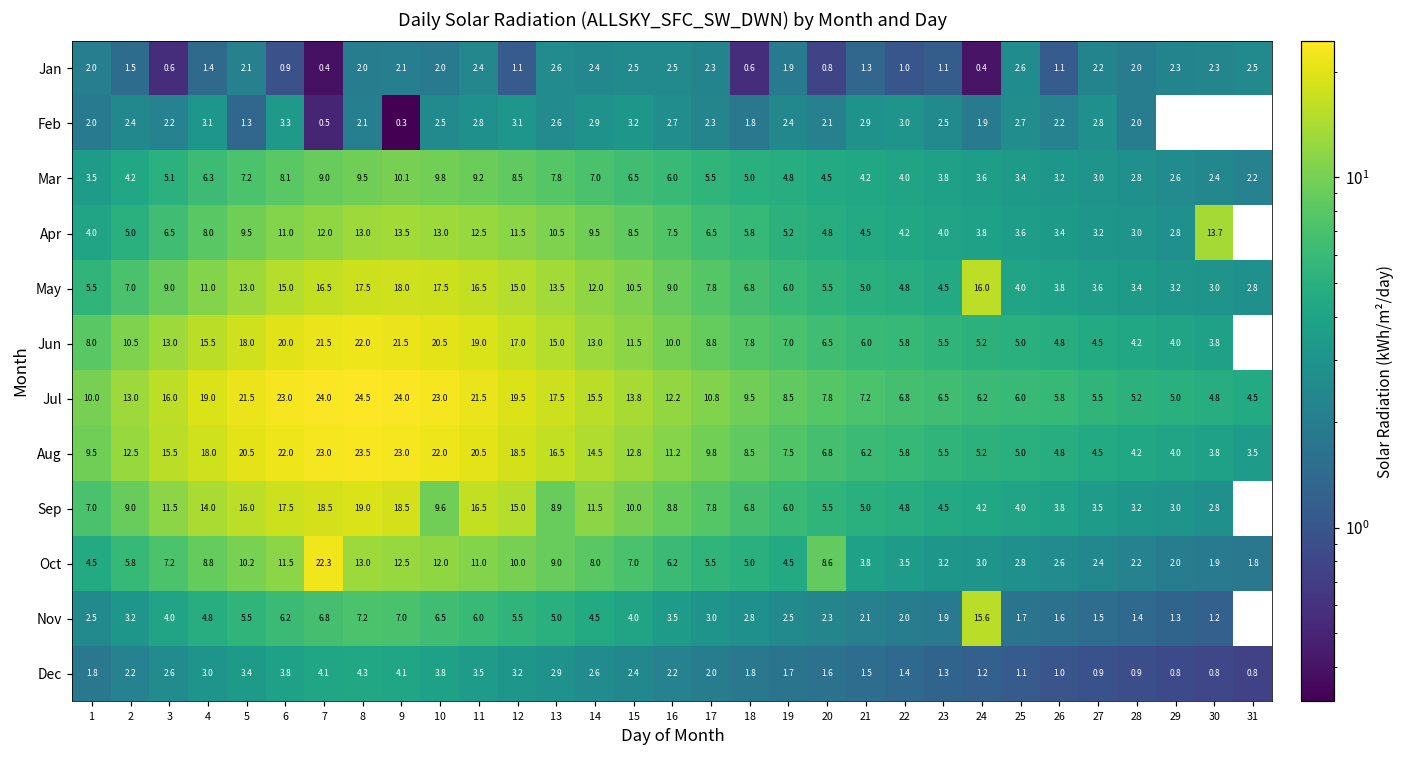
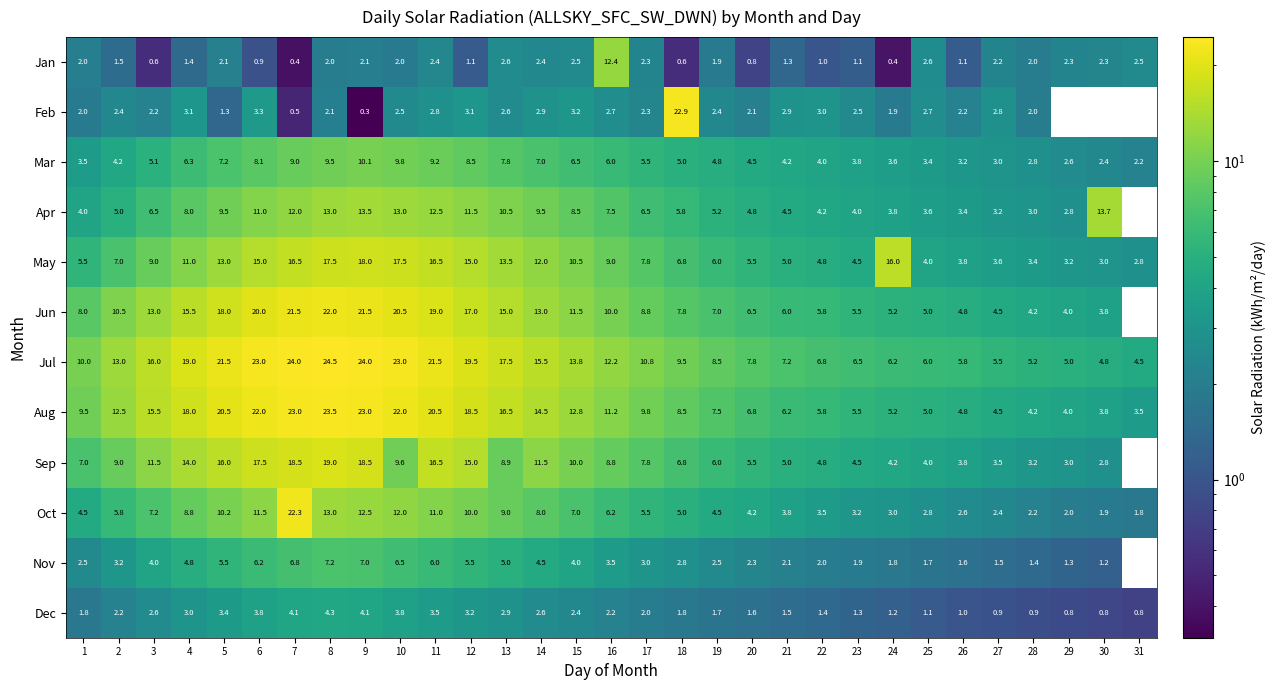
  {
    "Jan": {
      "1": 2.0,
      "2": 1.5,
      "3": 0.6,
      "4": 1.4,
      "5": 2.1,
      "6": 0.9,
      "7": 0.4,
      "8": 2.0,
      "9": 2.1,
      "10": 2.0,
      "11": 2.4,
      "12": 1.1,
      "13": 2.6,
      "14": 2.4,
      "15": 2.5,
-     "16": 2.5,
+     "16": 12.4,
      "17": 2.3,
      "18": 0.6,
      "19": 1.9,
      "20": 0.8,
      "21": 1.3,
      "22": 1.0,
      "23": 1.1,
      "24": 0.4,
      "25": 2.6,
      "26": 1.1,
      "27": 2.2,
      "28": 2.0,
      "29": 2.3,
      "30": 2.3,
      "31": 2.5
    },
    "Feb": {
      "1": 2.0,
      "2": 2.4,
      "3": 2.2,
      "4": 3.1,
      "5": 1.3,
      "6": 3.3,
      "7": 0.5,
      "8": 2.1,
      "9": 0.3,
      "10": 2.5,
      "11": 2.8,
      "12": 3.1,
      "13": 2.6,
      "14": 2.9,
      "15": 3.2,
      "16": 2.7,
      "17": 2.3,
-     "18": 1.8,
+     "18": 22.9,
      "19": 2.4,
      "20": 2.1,
      "21": 2.9,
      "22": 3.0,
      "23": 2.5,
      "24": 1.9,
      "25": 2.7,
      "26": 2.2,
      "27": 2.8,
      "28": 2.0
    },
    "Oct": {
      "1": 4.5,
      "2": 5.8,
      "3": 7.2,
      "4": 8.8,
      "5": 10.2,
      "6": 11.5,
      "7": 22.3,
      "8": 13.0,
      "9": 12.5,
      "10": 12.0,
      "11": 11.0,
      "12": 10.0,
      "13": 9.0,
      "14": 8.0,
      "15": 7.0,
      "16": 6.2,
      "17": 5.5,
      "18": 5.0,
      "19": 4.5,
-     "20": 8.6,
+     "20": 4.2,
      "21": 3.8,
      "22": 3.5,
      "23": 3.2,
      "24": 3.0,
      "25": 2.8,
      "26": 2.6,
      "27": 2.4,
      "28": 2.2,
      "29": 2.0,
      "30": 1.9,
      "31": 1.8
    },
    "Nov": {
      "1": 2.5,
      "2": 3.2,
      "3": 4.0,
      "4": 4.8,
      "5": 5.5,
      "6": 6.2,
      "7": 6.8,
      "8": 7.2,
      "9": 7.0,
      "10": 6.5,
      "11": 6.0,
      "12": 5.5,
      "13": 5.0,
      "14": 4.5,
      "15": 4.0,
      "16": 3.5,
      "17": 3.0,
      "18": 2.8,
      "19": 2.5,
      "20": 2.3,
      "21": 2.1,
      "22": 2.0,
      "23": 1.9,
-     "24": 15.6,
+     "24": 1.8,
      "25": 1.7,
      "26": 1.6,
      "27": 1.5,
      "28": 1.4,
      "29": 1.3,
      "30": 1.2
    }
  }
